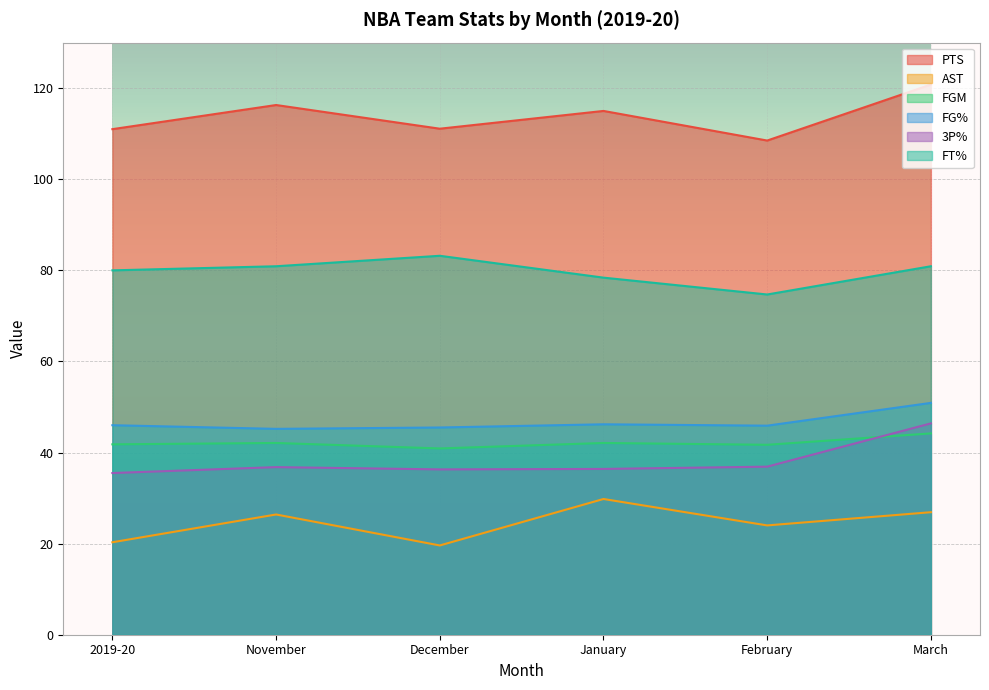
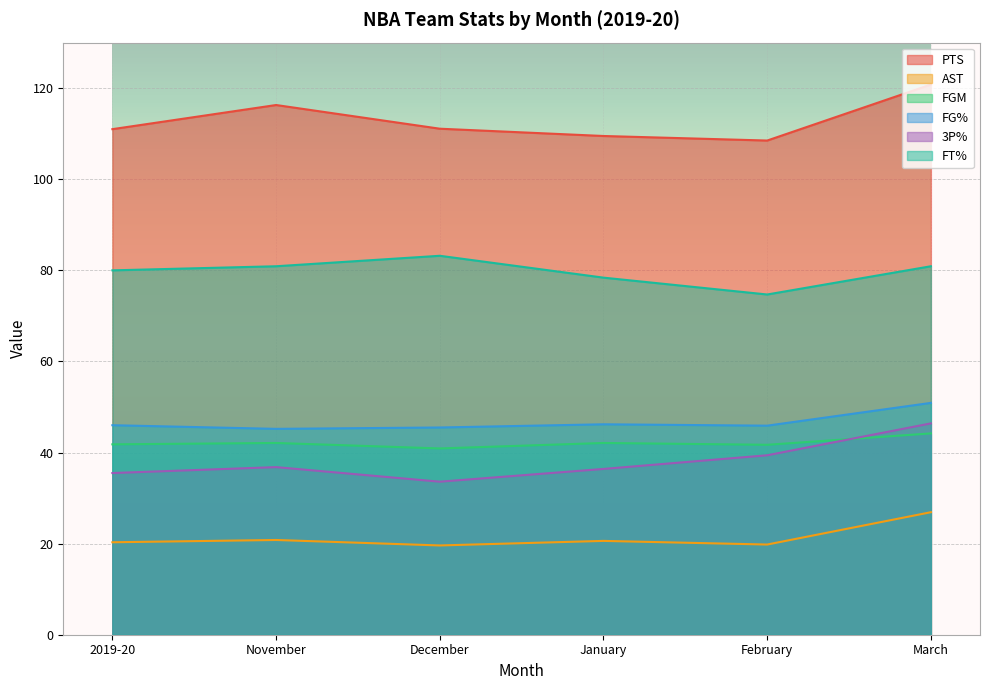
  {
    "PTS": {
      "2019-20": 111,
      "November": 116,
      "December": 111,
-     "January": 115,
+     "January": 110,
      "February": 109
    },
    "AST": {
      "2019-20": 20,
-     "November": 26,
+     "November": 21,
      "December": 20,
-     "January": 30,
-     "February": 24,
+     "January": 21,
+     "February": 20,
      "March": 27
    },
    "3P%": {
      "2019-20": 36,
      "November": 37,
-     "December": 36,
+     "December": 34,
      "January": 36,
-     "February": 37,
+     "February": 39,
      "March": 46
    }
  }
